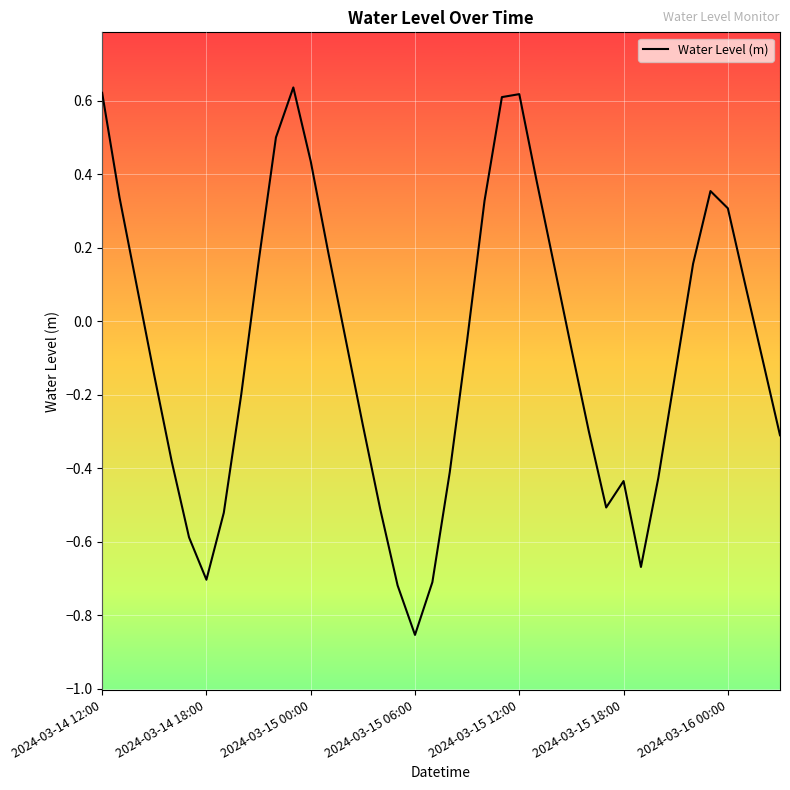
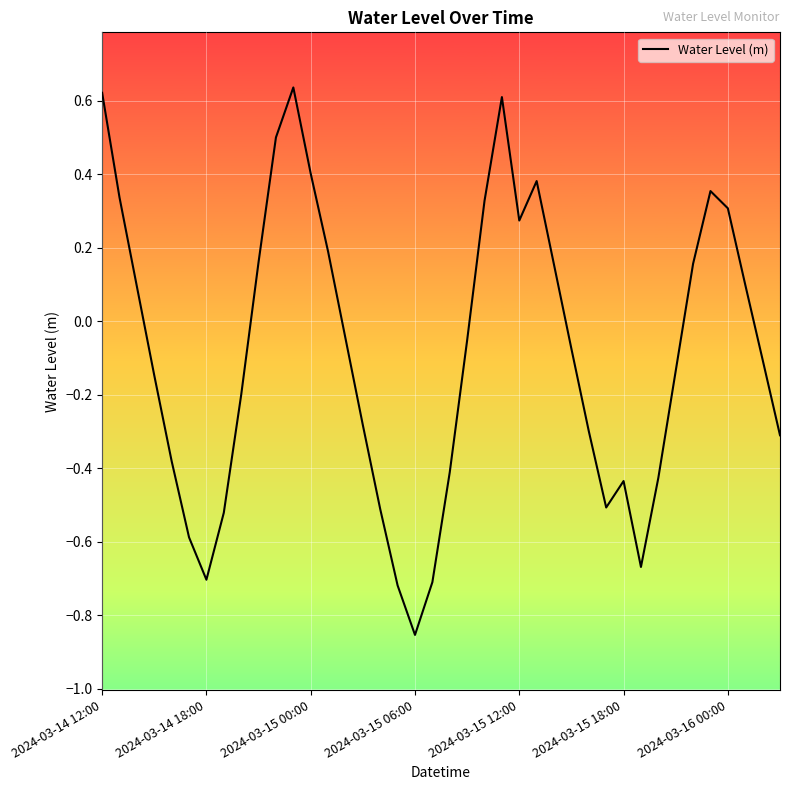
  {
    "2024-03-14 12:00": 0.62,
    "2024-03-14 18:00": -0.70,
-   "2024-03-15 00:00": 0.44,
+   "2024-03-15 00:00": 0.40,
    "2024-03-15 06:00": -0.85,
-   "2024-03-15 12:00": 0.62,
+   "2024-03-15 12:00": 0.27,
    "2024-03-15 18:00": -0.43,
    "2024-03-16 00:00": 0.31
  }
